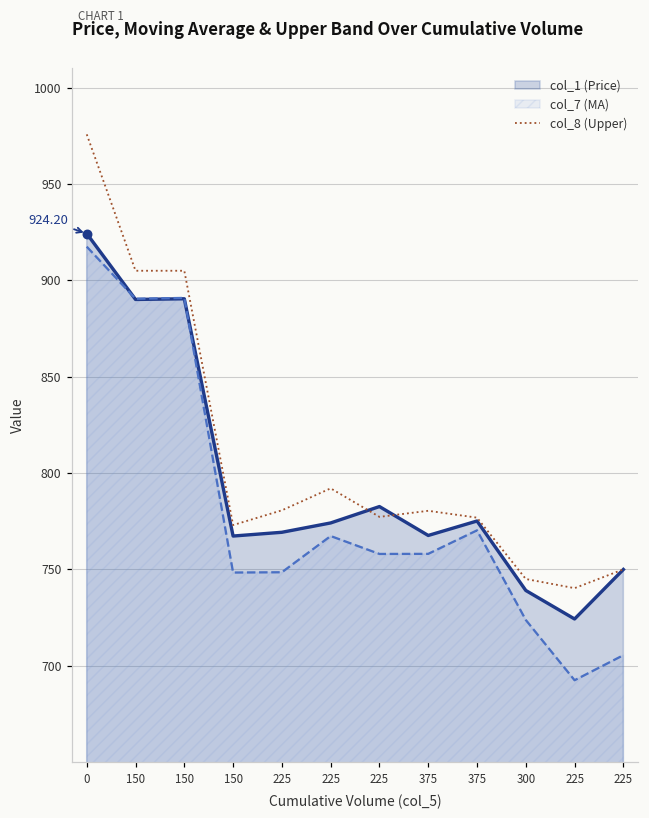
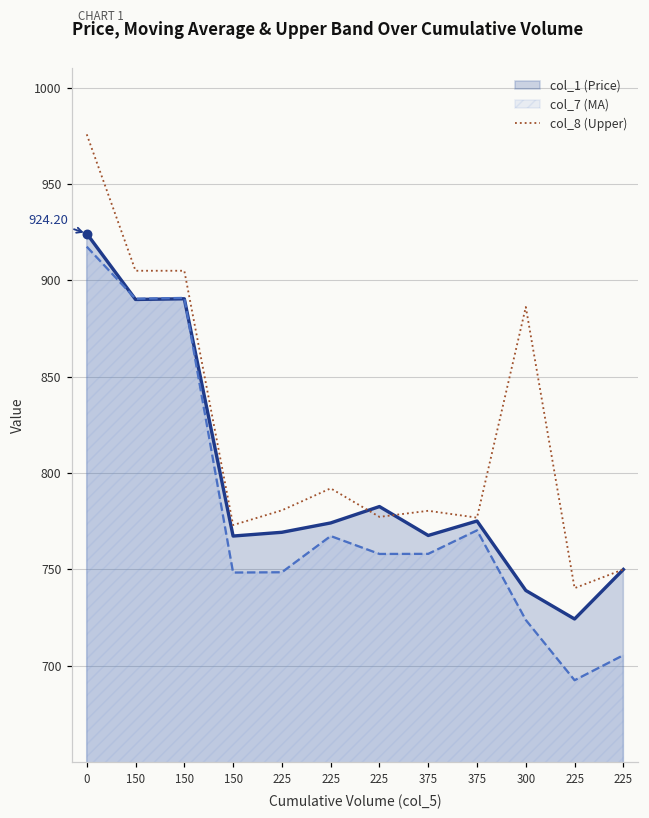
  {
    "col_7 (MA)": {
      "0": 917,
      "300": 724
    },
    "col_8 (Upper)": {
      "0": 976,
-     "300": 745
+     "300": 886
    }
  }
